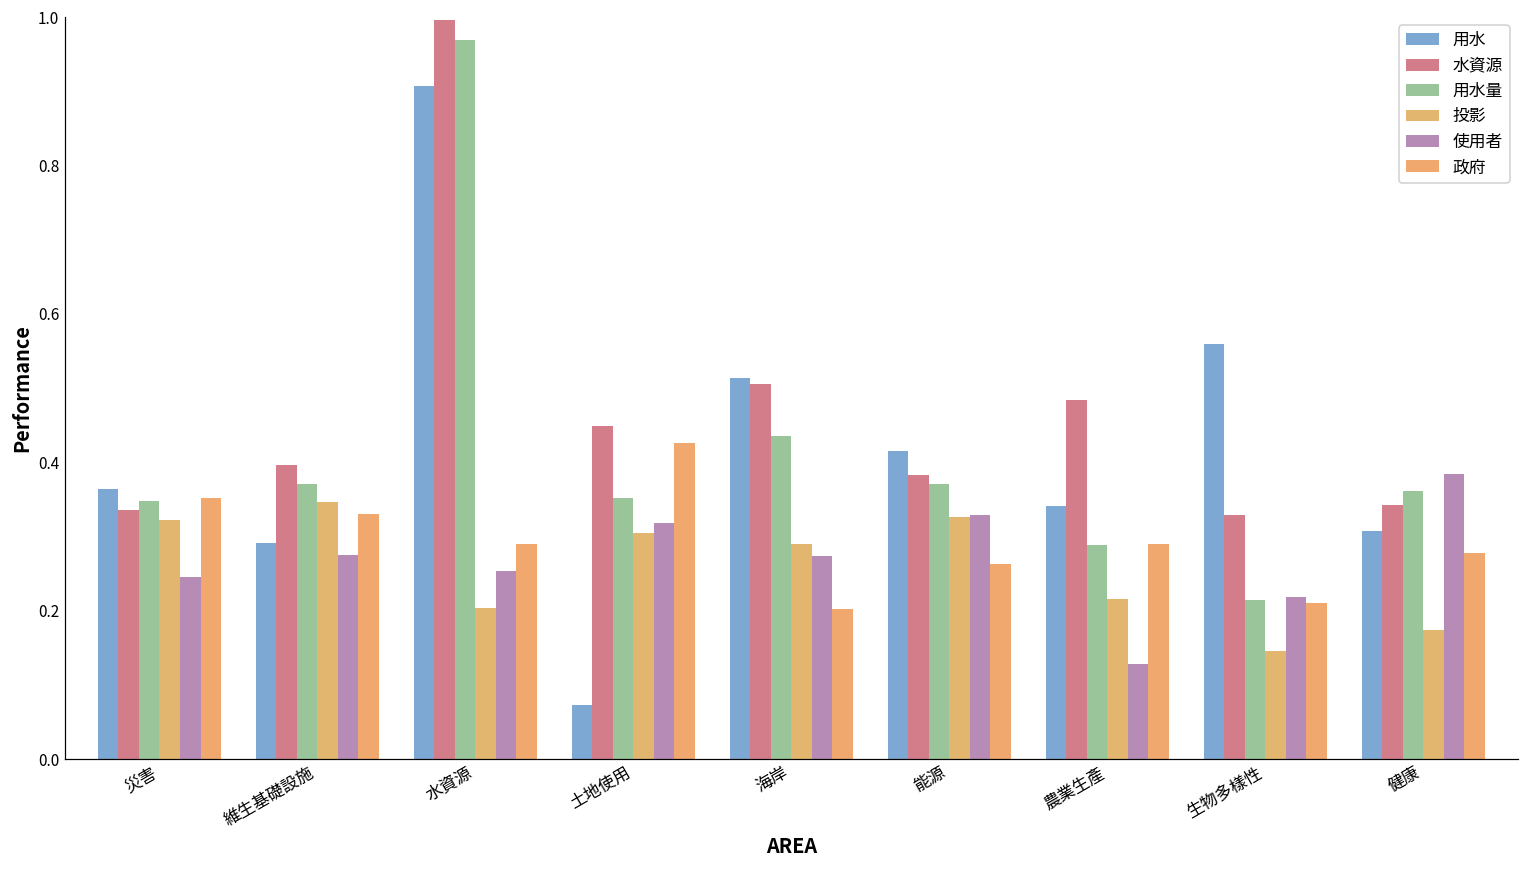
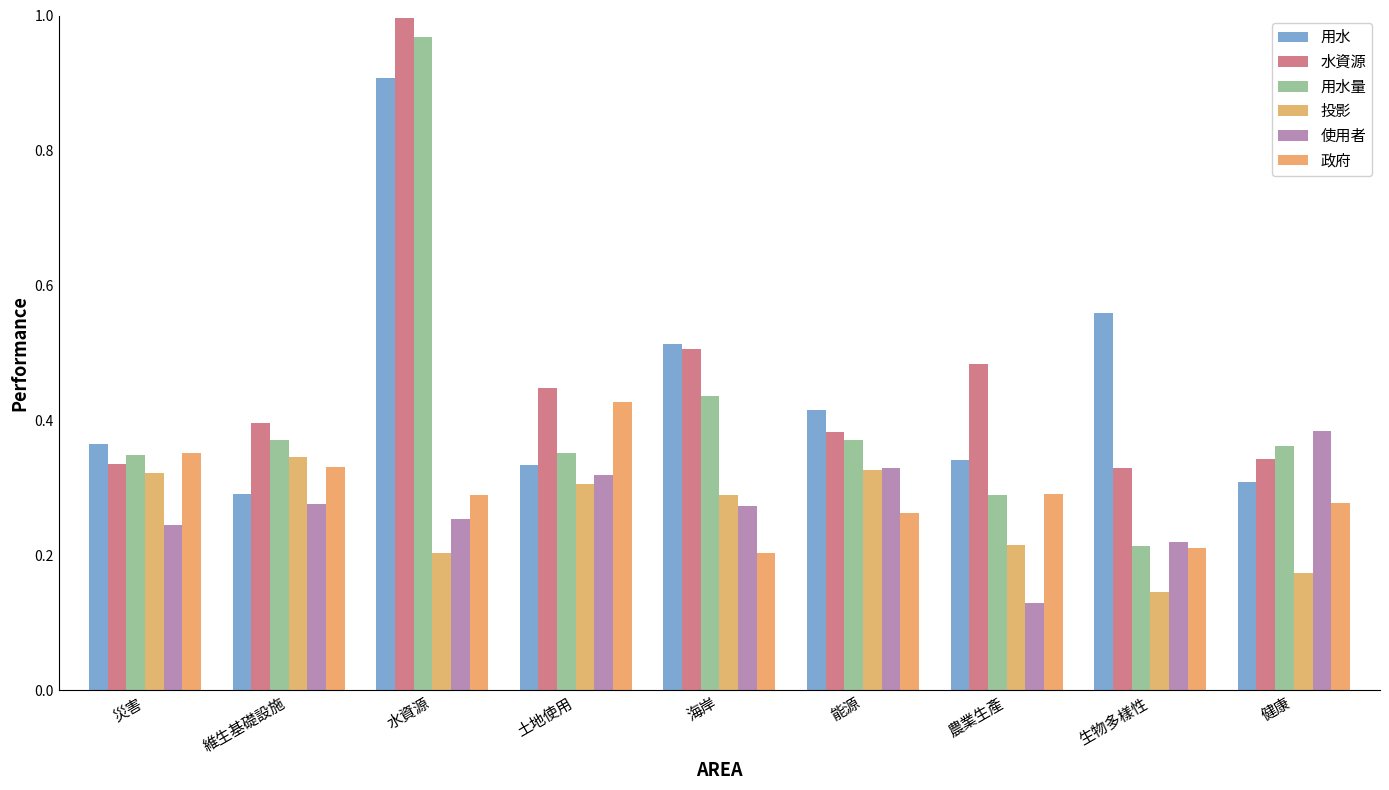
  {
    "用水": {
      "災害": 0.36,
      "維生基礎設施": 0.29,
      "水資源": 0.91,
-     "土地使用": 0.07,
+     "土地使用": 0.33,
      "海岸": 0.51,
      "能源": 0.41,
      "農業生產": 0.34,
      "生物多樣性": 0.56,
      "健康": 0.31
    },
    "水資源": {
      "災害": 0.34,
      "維生基礎設施": 0.40,
      "水資源": 1.00,
      "土地使用": 0.45,
      "海岸": 0.51,
      "能源": 0.38,
      "農業生產": 0.48,
      "生物多樣性": 0.33,
      "健康": 0.34
    },
    "用水量": {
      "災害": 0.35,
      "維生基礎設施": 0.37,
      "水資源": 0.97,
      "土地使用": 0.35,
      "海岸": 0.44,
      "能源": 0.37,
      "農業生產": 0.29,
      "生物多樣性": 0.21,
      "健康": 0.36
    },
    "使用者": {
      "災害": 0.25,
      "維生基礎設施": 0.28,
      "水資源": 0.25,
      "土地使用": 0.32,
      "海岸": 0.27,
      "能源": 0.33,
      "農業生產": 0.13,
      "生物多樣性": 0.22,
      "健康": 0.38
    }
  }
